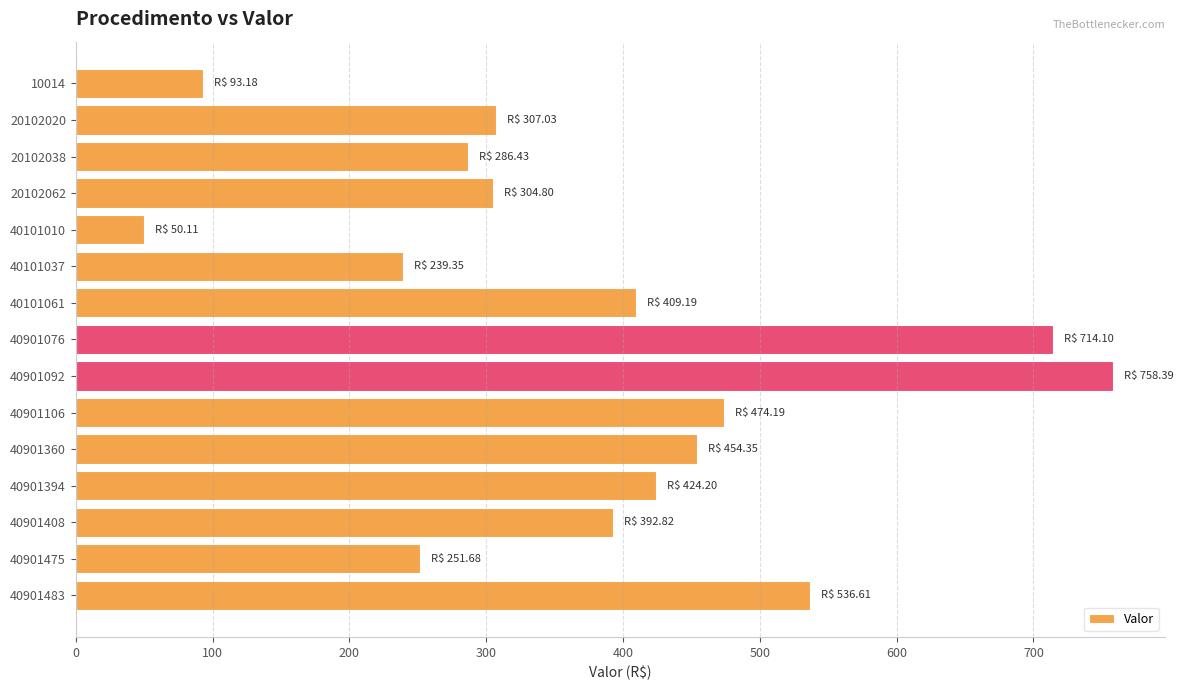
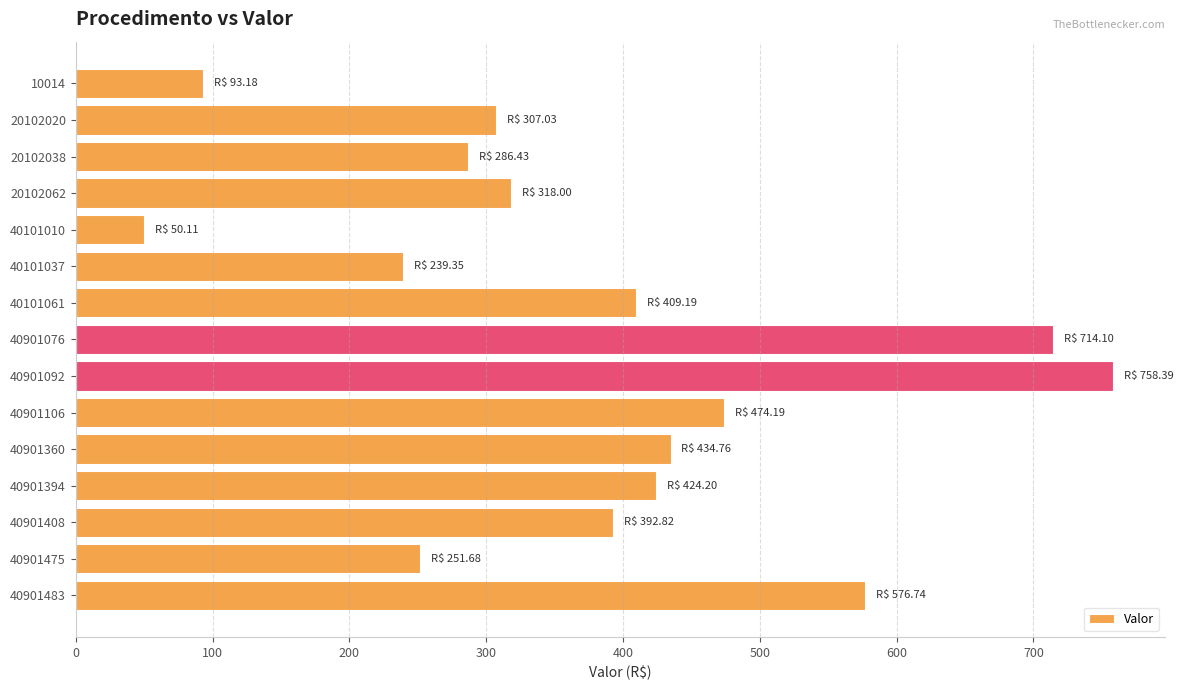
  {
    "10014": 93.18,
    "20102020": 307.03,
    "20102038": 286.43,
-   "20102062": 304.80,
+   "20102062": 318.00,
    "40101010": 50.11,
    "40101037": 239.35,
    "40101061": 409.19,
    "40901076": 714.10,
    "40901092": 758.39,
    "40901106": 474.19,
-   "40901360": 454.35,
+   "40901360": 434.76,
    "40901394": 424.20,
    "40901408": 392.82,
    "40901475": 251.68,
-   "40901483": 536.61
+   "40901483": 576.74
  }
